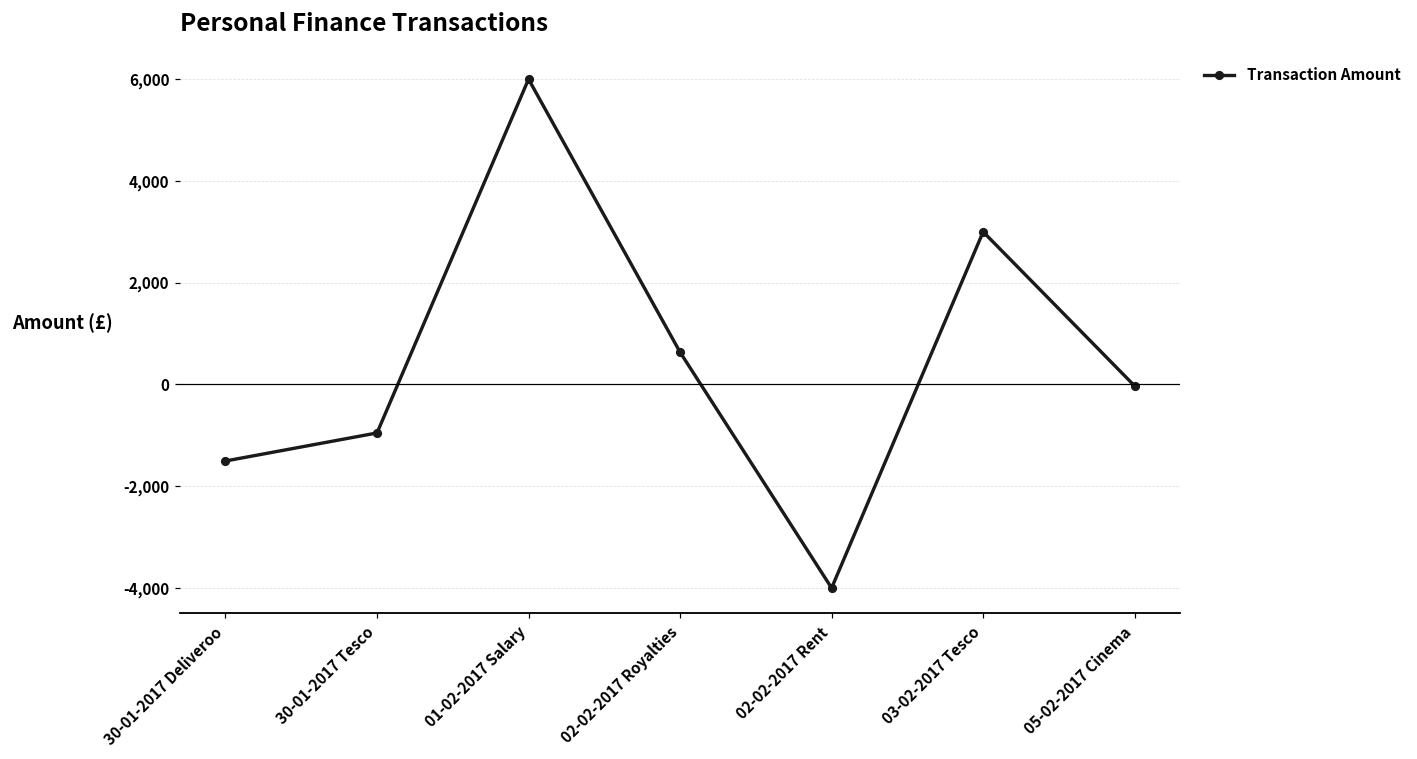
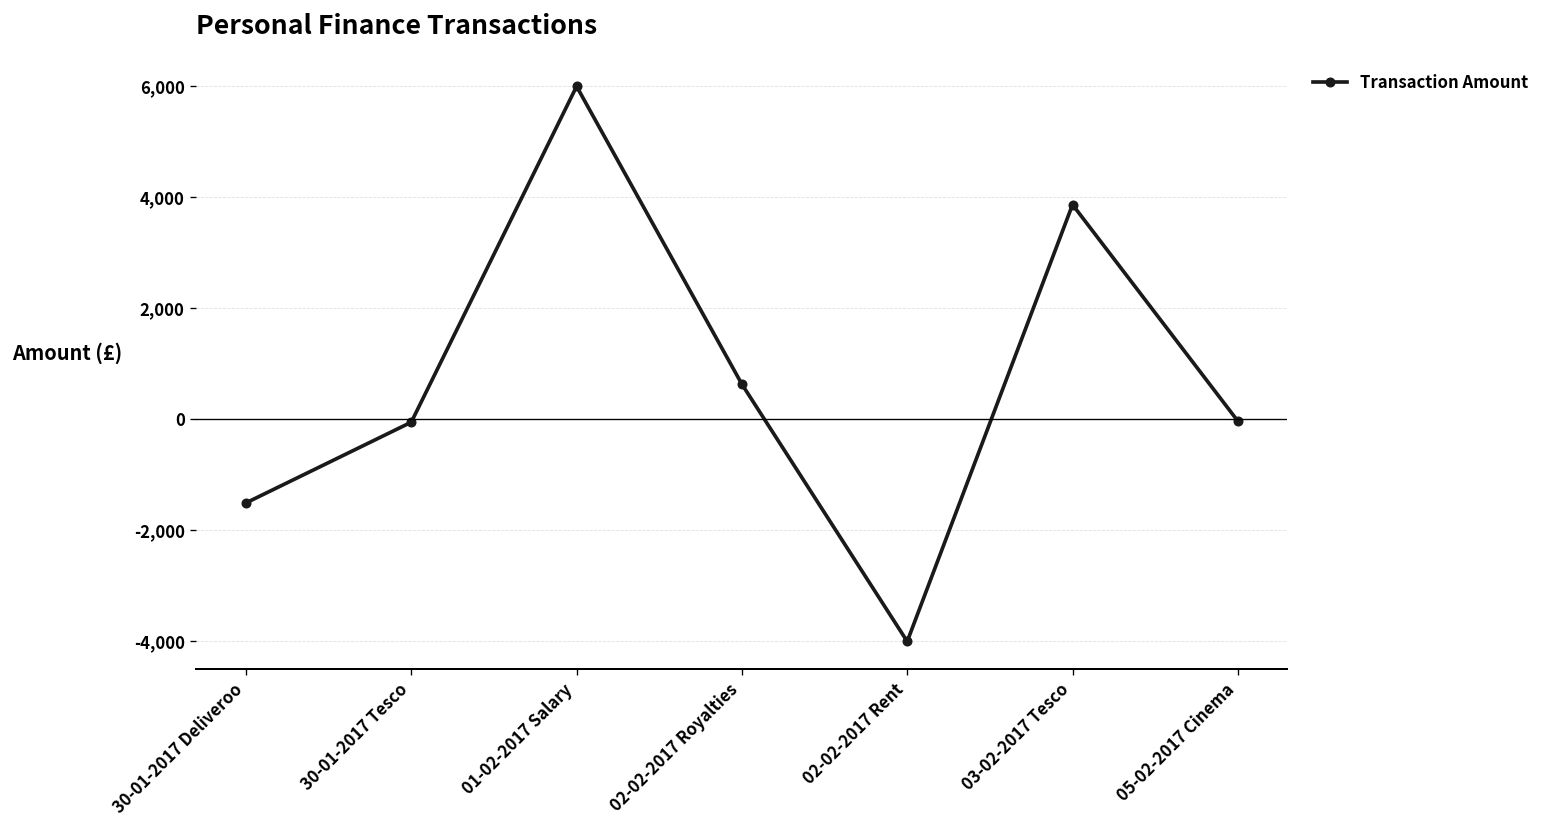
  {
    "30-01-2017 Deliveroo": "-1,500",
-   "30-01-2017 Tesco": "-1,000",
+   "30-01-2017 Tesco": "-100",
    "01-02-2017 Salary": "6,000",
    "02-02-2017 Royalties": "600",
    "02-02-2017 Rent": "-4,000",
-   "03-02-2017 Tesco": "3,000",
+   "03-02-2017 Tesco": "3,900",
    "05-02-2017 Cinema": "0"
  }
